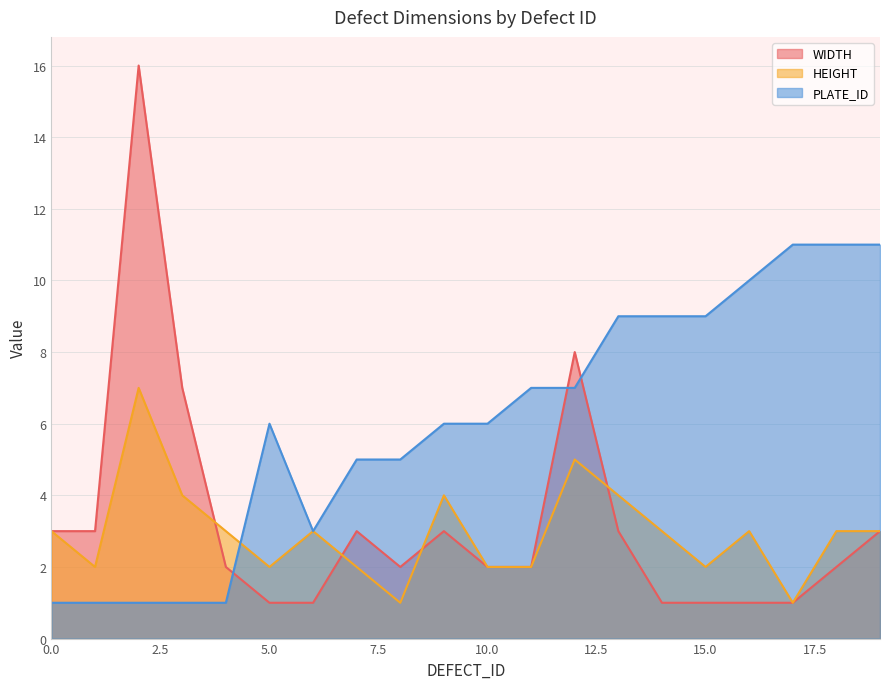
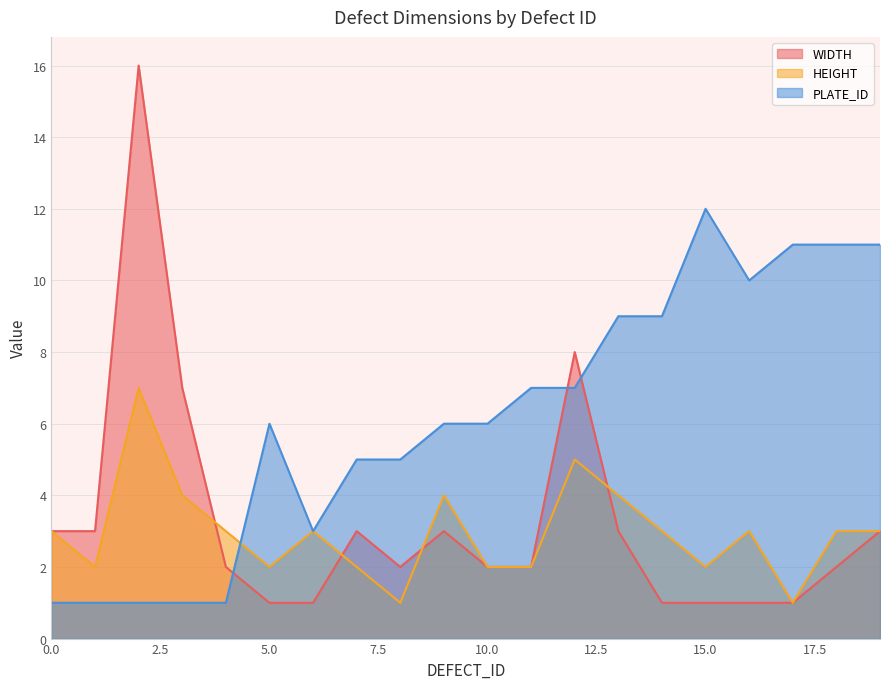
  {
    "WIDTH": {
      "5.0": 1,
      "15.0": 1
    },
    "HEIGHT": {
      "5.0": 2,
      "15.0": 2
    },
    "PLATE_ID": {
      "0.0": 1,
      "5.0": 6,
      "10.0": 6,
-     "15.0": 9
+     "15.0": 12
    }
  }
